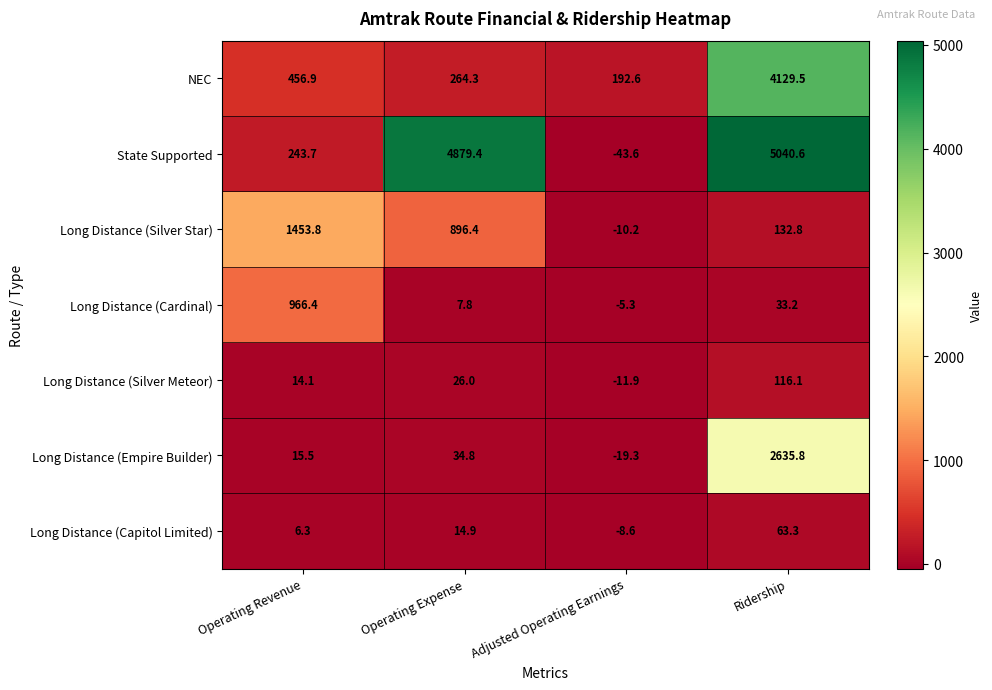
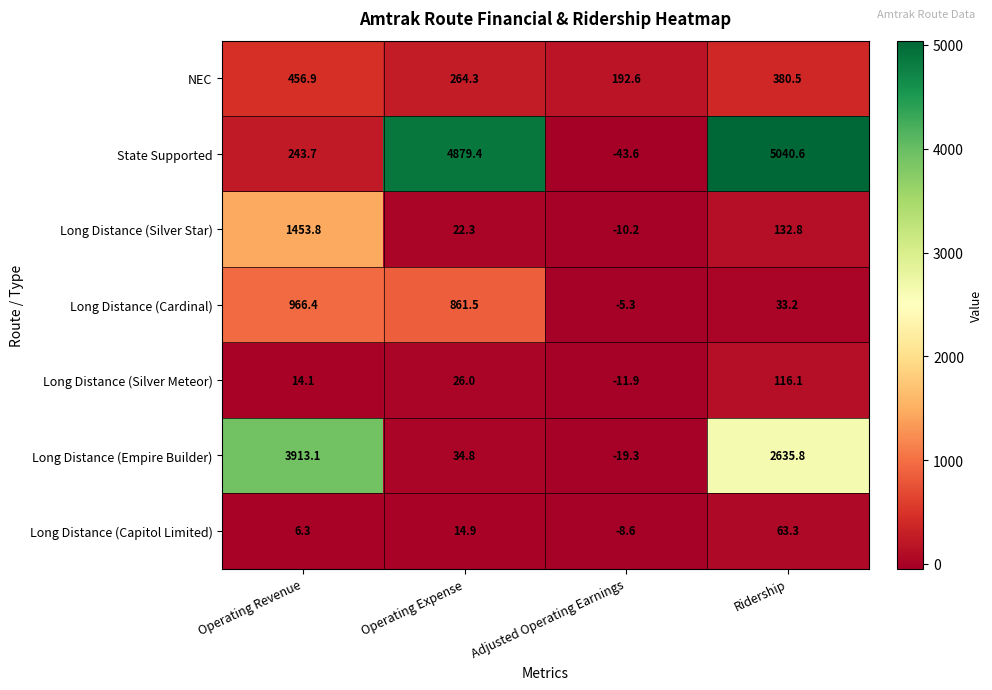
  {
    "NEC": {
      "Operating Revenue": 456.9,
      "Operating Expense": 264.3,
      "Adjusted Operating Earnings": 192.6,
-     "Ridership": 4129.5
+     "Ridership": 380.5
    },
    "State Supported": {
      "Operating Revenue": 243.7,
      "Operating Expense": 4879.4,
      "Adjusted Operating Earnings": -43.6,
      "Ridership": 5040.6
    },
    "Long Distance (Silver Star)": {
      "Operating Revenue": 1453.8,
-     "Operating Expense": 896.4,
+     "Operating Expense": 22.3,
      "Adjusted Operating Earnings": -10.2,
      "Ridership": 132.8
    },
    "Long Distance (Cardinal)": {
      "Operating Revenue": 966.4,
-     "Operating Expense": 7.8,
+     "Operating Expense": 861.5,
      "Adjusted Operating Earnings": -5.3,
      "Ridership": 33.2
    },
    "Long Distance (Silver Meteor)": {
      "Operating Revenue": 14.1,
      "Operating Expense": 26.0,
      "Adjusted Operating Earnings": -11.9,
      "Ridership": 116.1
    },
    "Long Distance (Empire Builder)": {
-     "Operating Revenue": 15.5,
+     "Operating Revenue": 3913.1,
      "Operating Expense": 34.8,
      "Adjusted Operating Earnings": -19.3,
      "Ridership": 2635.8
    },
    "Long Distance (Capitol Limited)": {
      "Operating Revenue": 6.3,
      "Operating Expense": 14.9,
      "Adjusted Operating Earnings": -8.6,
      "Ridership": 63.3
    }
  }
